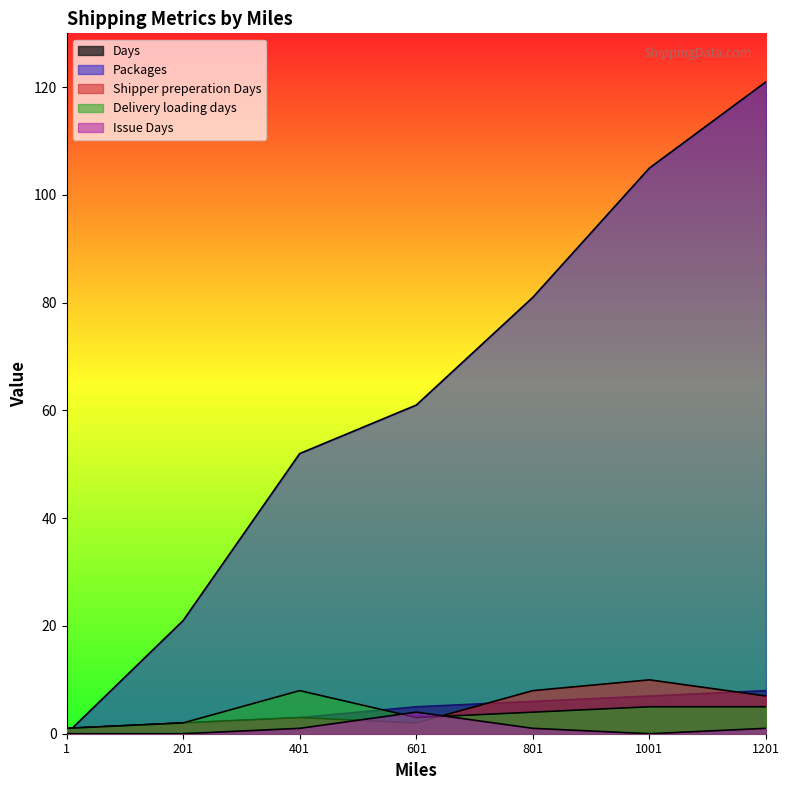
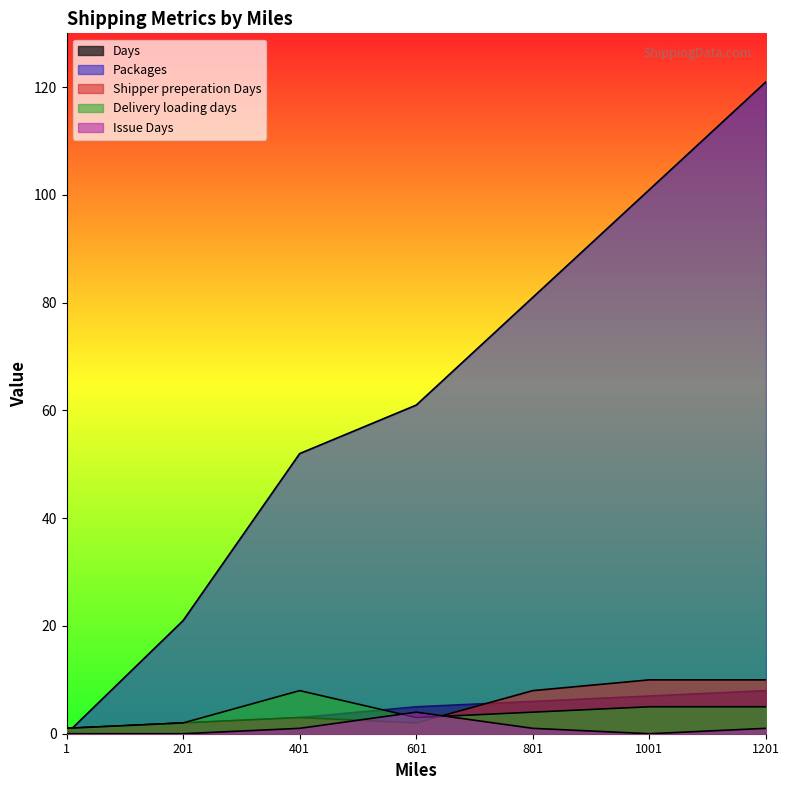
  {
    "Days": {
      "601": 5,
      "801": 6,
      "1001": 7,
      "1201": 8
    },
    "Packages": {
      "201": 21,
      "401": 52,
      "601": 61,
      "801": 81,
-     "1001": 105,
+     "1001": 101,
      "1201": 121
    },
    "Shipper preperation Days": {
      "601": 2,
      "801": 8,
      "1001": 10,
-     "1201": 7
+     "1201": 10
    },
    "Delivery loading days": {
      "401": 8,
      "601": 3,
      "801": 4,
      "1001": 5,
      "1201": 5
    },
    "Issue Days": {
      "201": 0,
      "401": 1,
      "601": 4,
      "801": 1,
      "1001": 0,
      "1201": 1
    }
  }
